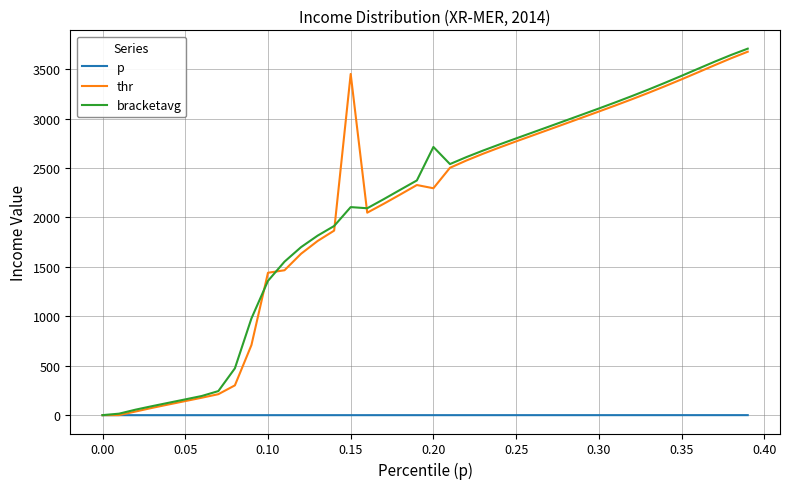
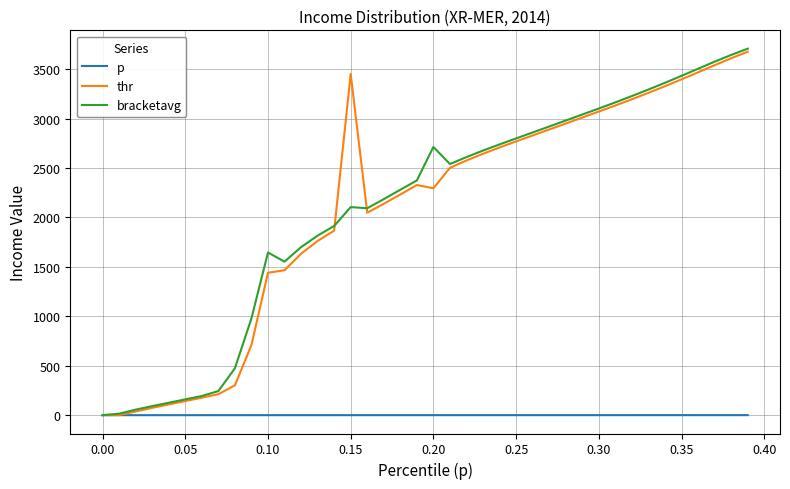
  {
    "p": {
      "0.05": 0,
      "0.10": 0,
      "0.15": 0,
      "0.20": 0,
      "0.25": 0,
      "0.30": 0,
      "0.35": 0
    },
    "thr": {
      "0.10": 1400,
      "0.15": 3500,
      "0.20": 2300,
      "0.25": 2800,
      "0.30": 3100,
      "0.35": 3400
    },
    "bracketavg": {
-     "0.10": 1400,
+     "0.10": 1600,
      "0.15": 2100,
      "0.20": 2700,
      "0.25": 2800,
      "0.30": 3100,
      "0.35": 3400
    }
  }
